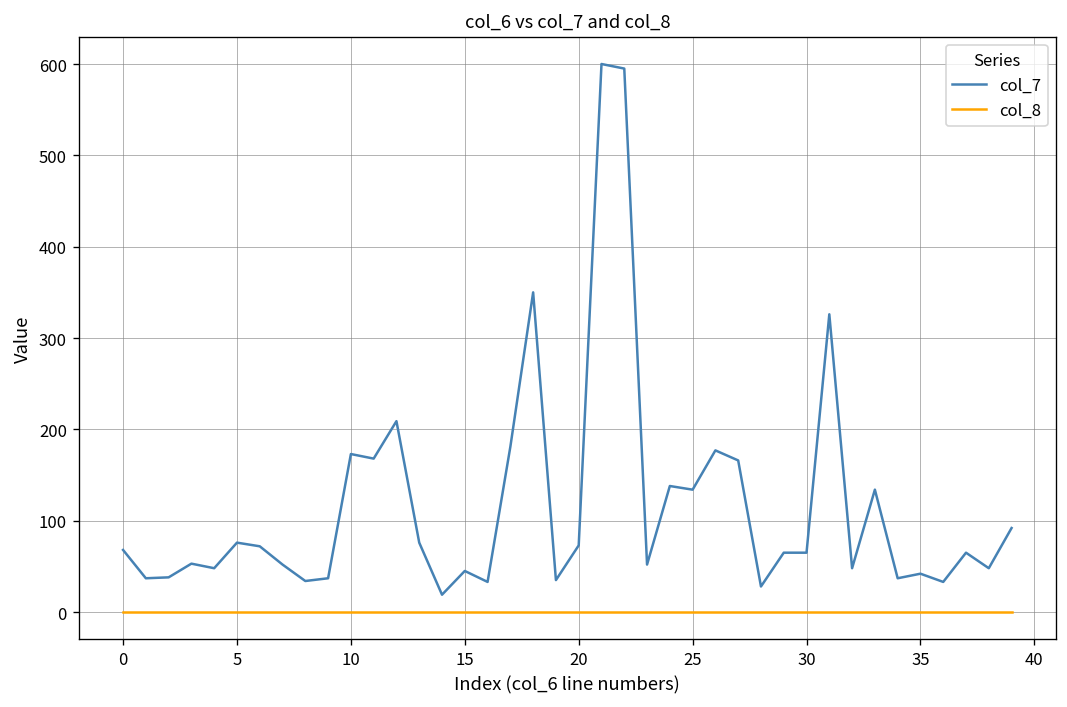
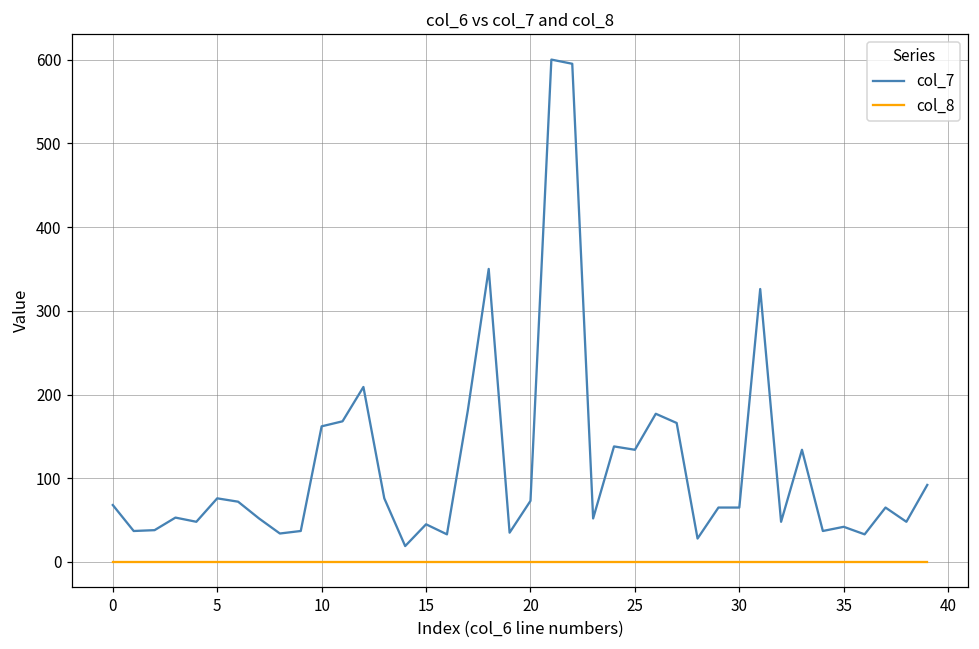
  {
    "col_7": {
      "0": 70,
      "5": 80,
-     "10": 170,
+     "10": 160,
      "15": 50,
      "20": 70,
      "25": 130,
      "30": 70,
      "35": 40
    },
    "col_8": {
      "0": 0,
      "5": 0,
      "10": 0,
      "15": 0,
      "20": 0,
      "25": 0,
      "30": 0,
      "35": 0
    }
  }
